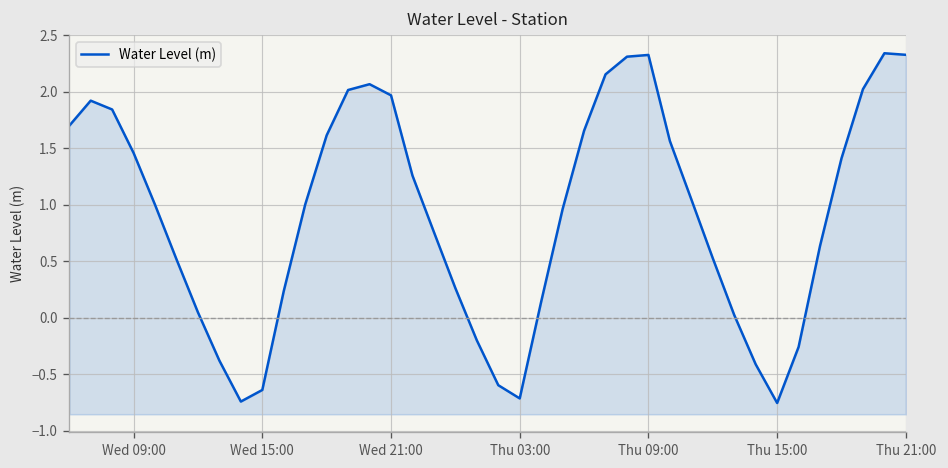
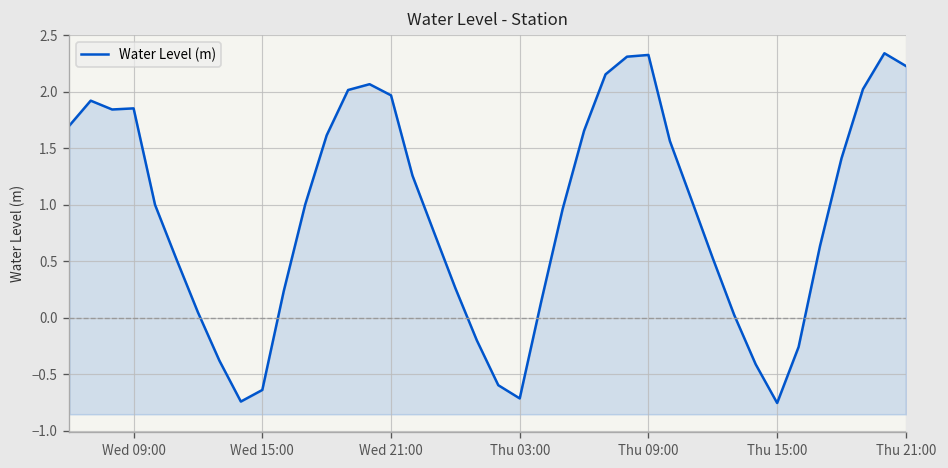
  {
-   "Wed 09:00": 1.5,
+   "Wed 09:00": 1.9,
    "Wed 15:00": -0.6,
    "Wed 21:00": 2.0,
    "Thu 03:00": -0.7,
    "Thu 09:00": 2.3,
    "Thu 15:00": -0.8,
-   "Thu 21:00": 2.3
+   "Thu 21:00": 2.2
  }
